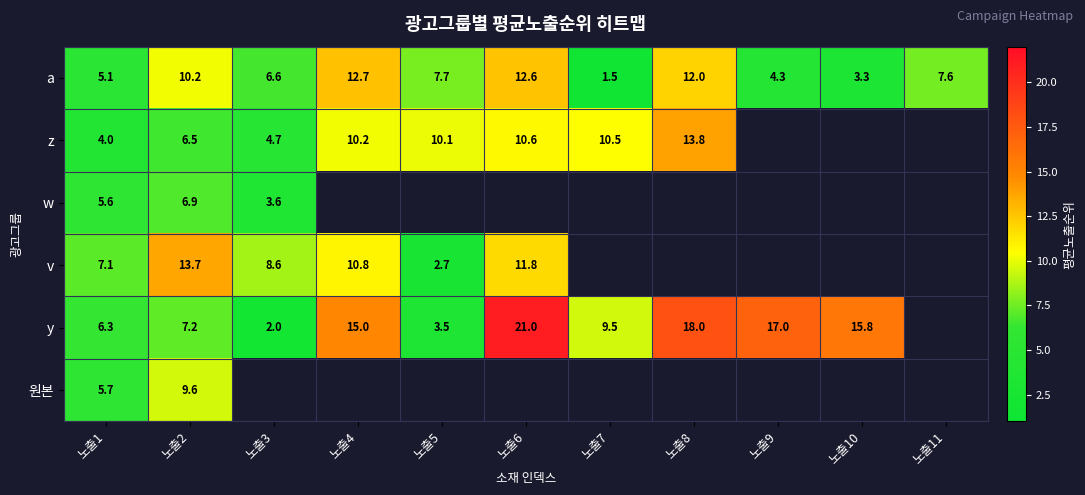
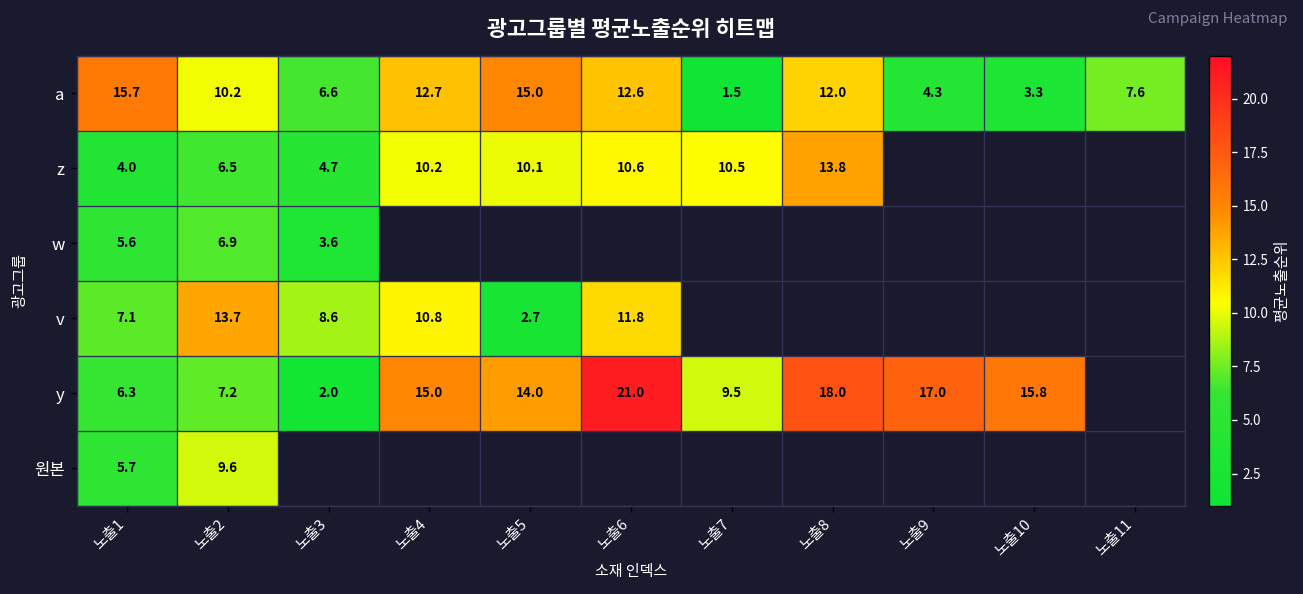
  {
    "a": {
-     "노출1": 5.1,
+     "노출1": 15.7,
      "노출2": 10.2,
      "노출3": 6.6,
      "노출4": 12.7,
-     "노출5": 7.7,
+     "노출5": 15.0,
      "노출6": 12.6,
      "노출7": 1.5,
      "노출8": 12.0,
      "노출9": 4.3,
      "노출10": 3.3,
      "노출11": 7.6
    },
    "z": {
      "노출1": 4.0,
      "노출2": 6.5,
      "노출3": 4.7,
      "노출4": 10.2,
      "노출5": 10.1,
      "노출6": 10.6,
      "노출7": 10.5,
      "노출8": 13.8
    },
    "w": {
      "노출1": 5.6,
      "노출2": 6.9,
      "노출3": 3.6
    },
    "v": {
      "노출1": 7.1,
      "노출2": 13.7,
      "노출3": 8.6,
      "노출4": 10.8,
      "노출5": 2.7,
      "노출6": 11.8
    },
    "y": {
      "노출1": 6.3,
      "노출2": 7.2,
      "노출3": 2.0,
      "노출4": 15.0,
-     "노출5": 3.5,
+     "노출5": 14.0,
      "노출6": 21.0,
      "노출7": 9.5,
      "노출8": 18.0,
      "노출9": 17.0,
      "노출10": 15.8
    },
    "원본": {
      "노출1": 5.7,
      "노출2": 9.6
    }
  }
